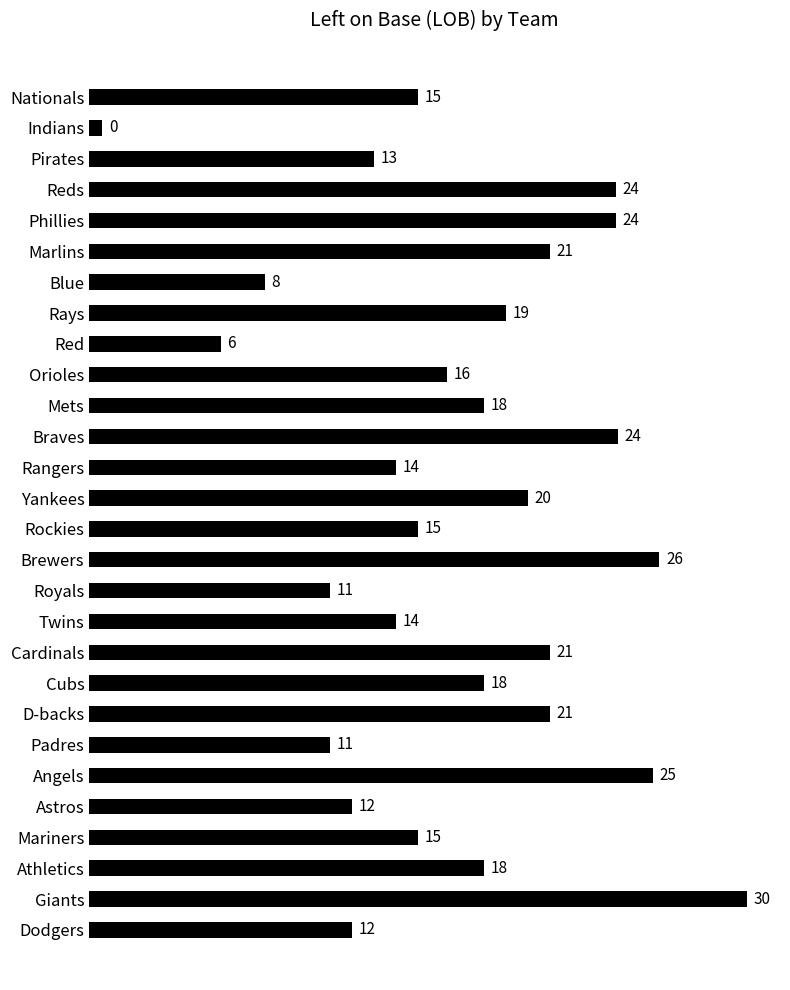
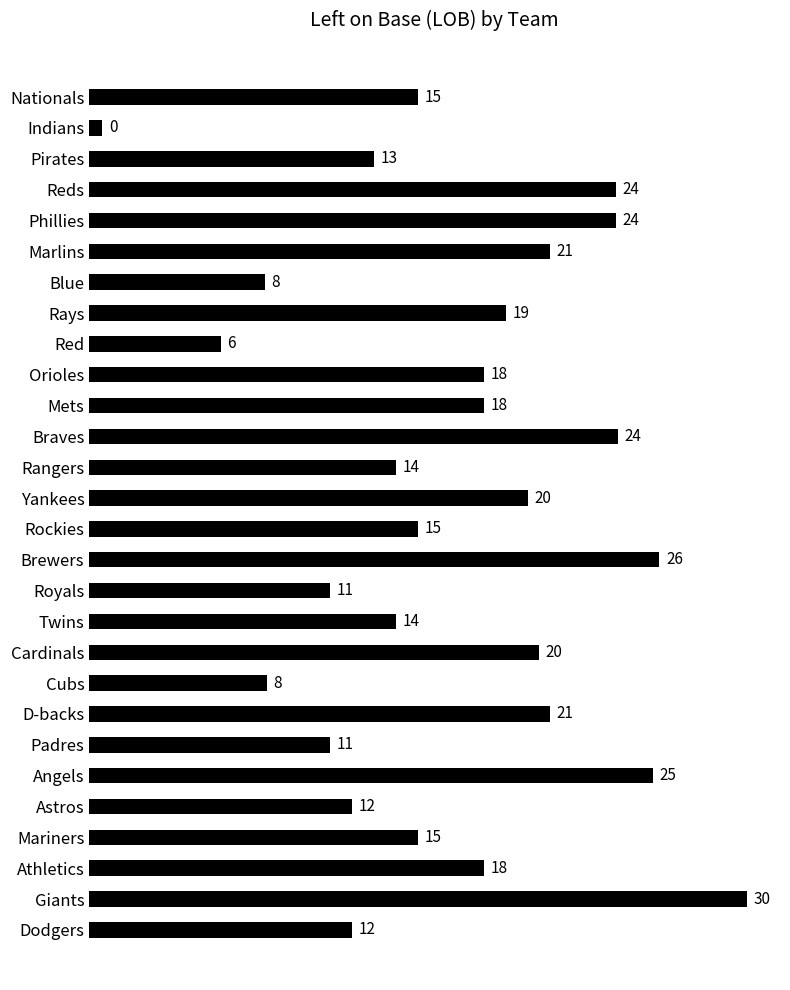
  {
    "Nationals": 15,
    "Pirates": 13,
    "Reds": 24,
    "Phillies": 24,
    "Marlins": 21,
    "Blue": 8,
    "Rays": 19,
    "Red": 6,
-   "Orioles": 16,
+   "Orioles": 18,
    "Mets": 18,
    "Braves": 24,
    "Rangers": 14,
    "Yankees": 20,
    "Rockies": 15,
    "Brewers": 26,
    "Royals": 11,
    "Twins": 14,
-   "Cardinals": 21,
-   "Cubs": 18,
+   "Cardinals": 20,
+   "Cubs": 8,
    "D-backs": 21,
    "Padres": 11,
    "Astros": 12,
    "Mariners": 15,
    "Athletics": 18,
    "Giants": 30,
    "Dodgers": 12
  }
